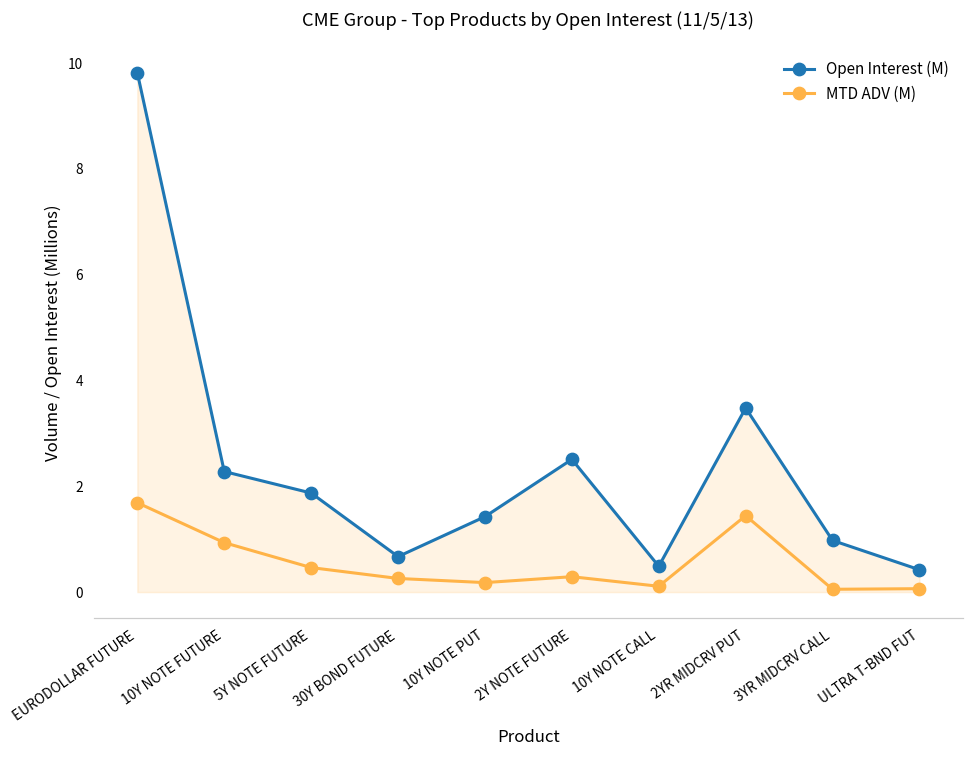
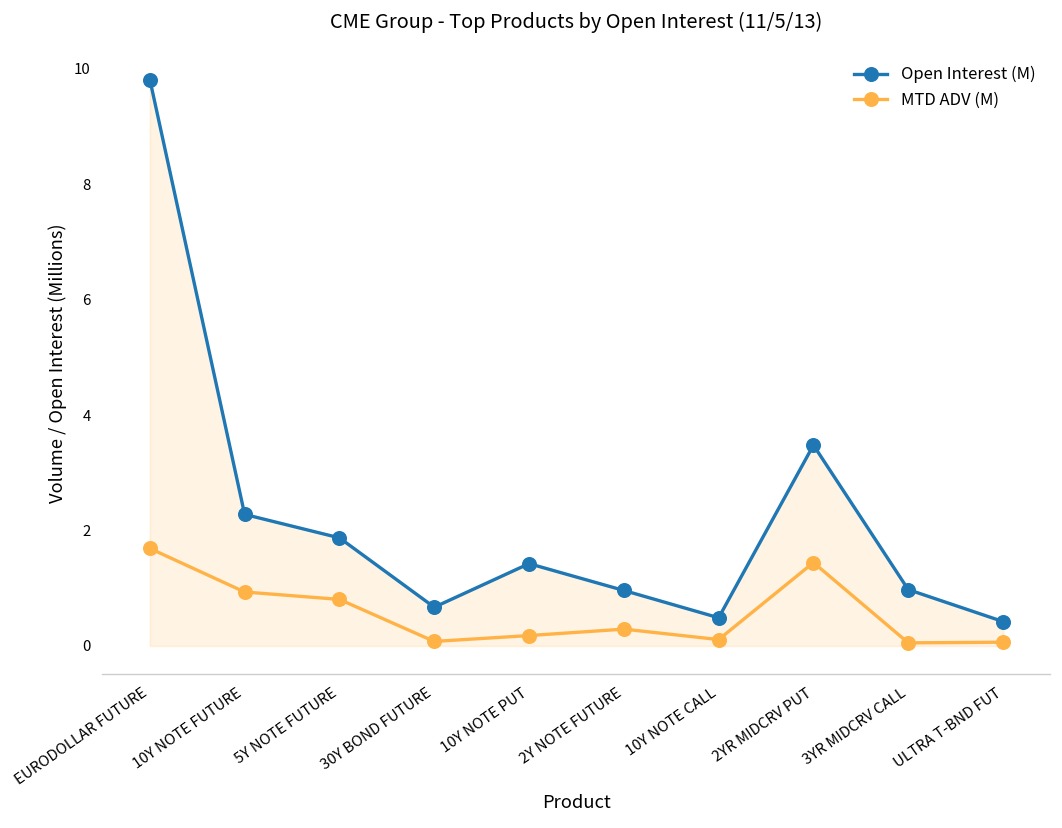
  {
    "Open Interest (M)": {
      "EURODOLLAR FUTURE": 9.8,
      "10Y NOTE FUTURE": 2.3,
      "5Y NOTE FUTURE": 1.9,
      "30Y BOND FUTURE": 0.7,
      "10Y NOTE PUT": 1.4,
-     "2Y NOTE FUTURE": 2.5,
+     "2Y NOTE FUTURE": 1.0,
      "10Y NOTE CALL": 0.5,
      "2YR MIDCRV PUT": 3.5,
      "3YR MIDCRV CALL": 1.0,
      "ULTRA T-BND FUT": 0.4
    },
    "MTD ADV (M)": {
      "EURODOLLAR FUTURE": 1.7,
      "10Y NOTE FUTURE": 0.9,
-     "5Y NOTE FUTURE": 0.5,
-     "30Y BOND FUTURE": 0.3,
+     "5Y NOTE FUTURE": 0.8,
+     "30Y BOND FUTURE": 0.1,
      "10Y NOTE PUT": 0.2,
      "2Y NOTE FUTURE": 0.3,
      "10Y NOTE CALL": 0.1,
      "2YR MIDCRV PUT": 1.4,
      "3YR MIDCRV CALL": 0.1,
      "ULTRA T-BND FUT": 0.1
    }
  }
